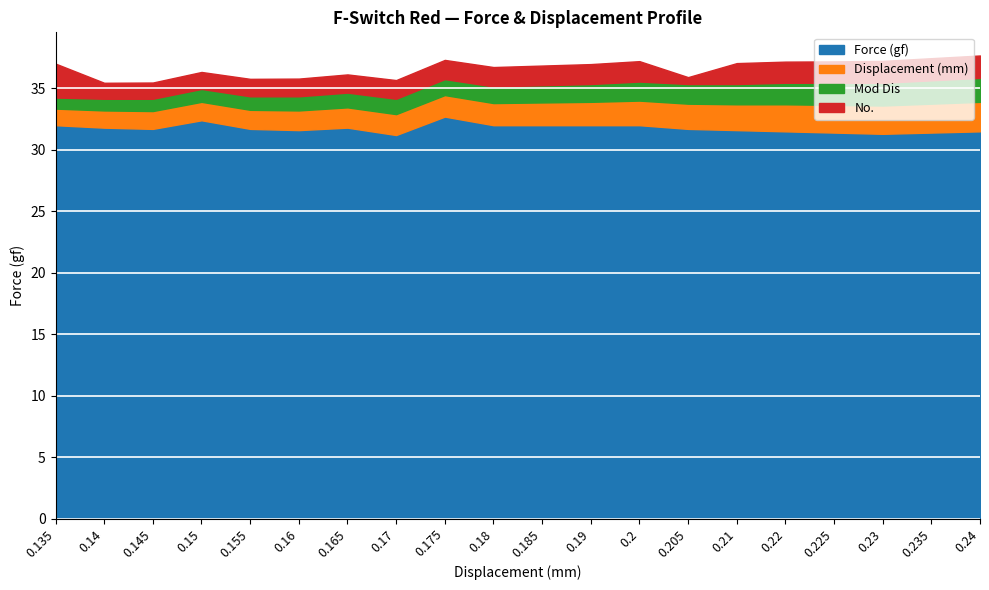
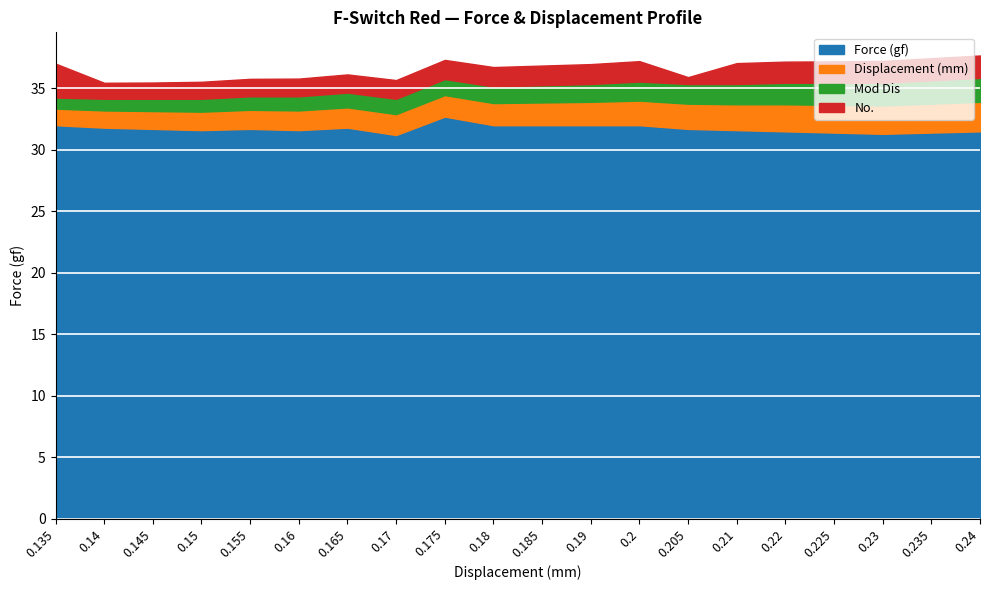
  {
    "Force (gf)": {
-     "0.15": 32.4
+     "0.15": 31.6
    },
    "No.": {
      "0.135": 2.8,
      "0.14": 1.3,
      "0.145": 1.3,
      "0.15": 1.4,
      "0.155": 1.4,
      "0.16": 1.4,
      "0.165": 1.5,
      "0.17": 1.5,
      "0.175": 1.6,
      "0.18": 1.6,
      "0.185": 1.6,
      "0.19": 1.6,
      "0.2": 1.7,
      "0.205": 0.6,
      "0.21": 1.7,
      "0.22": 1.7,
      "0.24": 1.8
    }
  }
